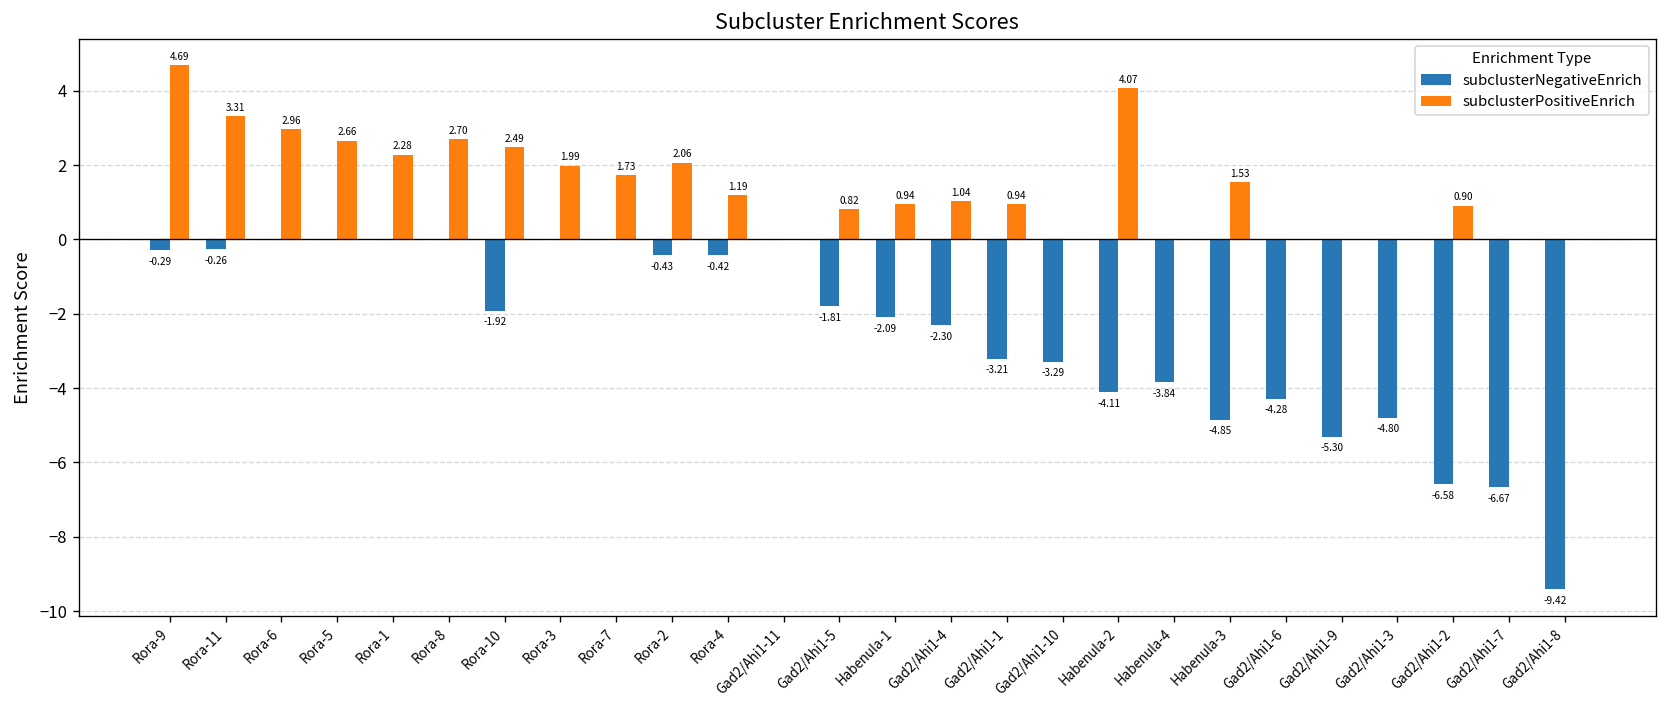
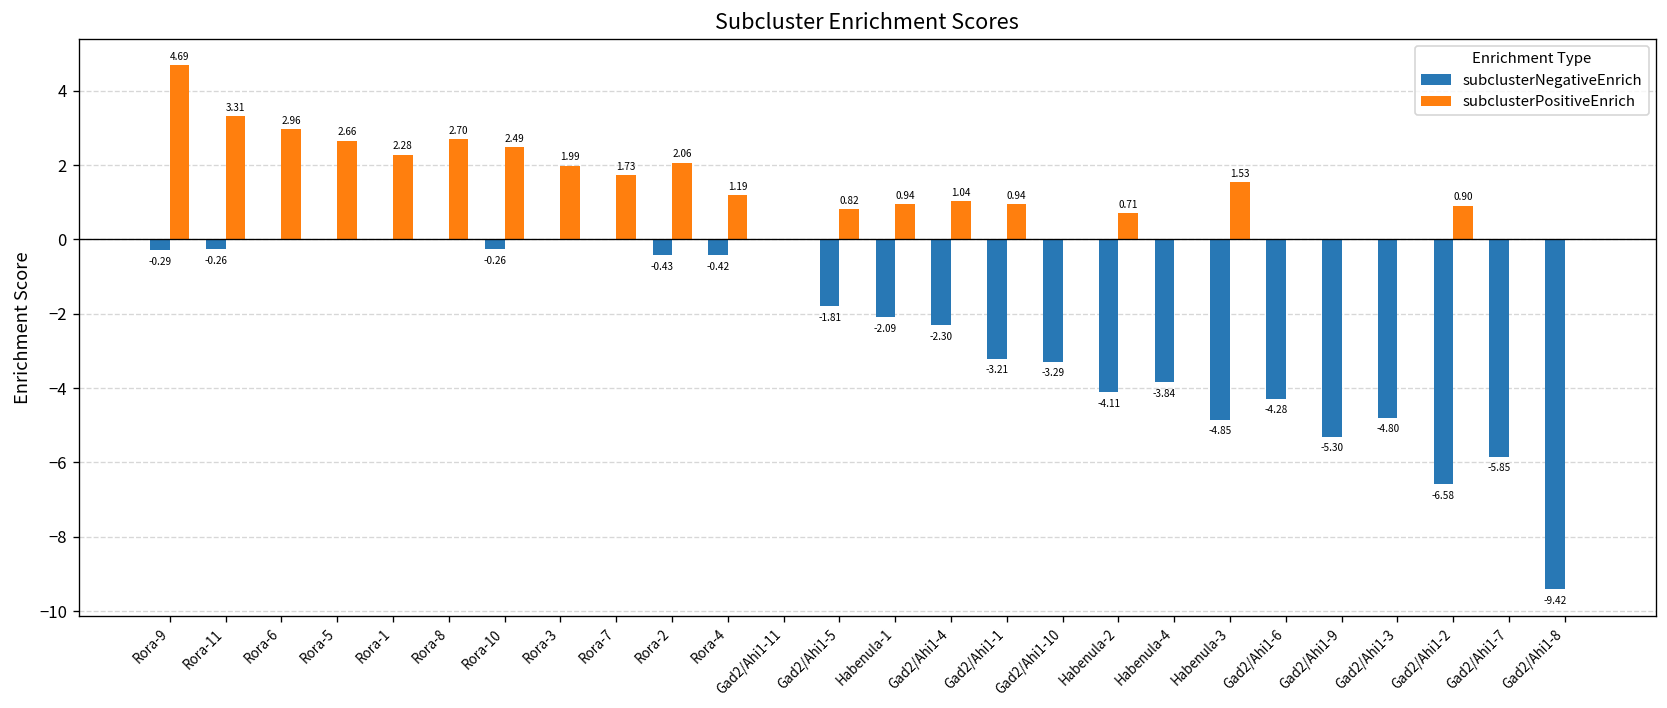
  {
    "subclusterNegativeEnrich": {
      "Rora-9": -0.29,
      "Rora-11": -0.26,
-     "Rora-10": -1.92,
+     "Rora-10": -0.26,
      "Rora-2": -0.43,
      "Rora-4": -0.42,
      "Gad2/Ahi1-5": -1.81,
      "Habenula-1": -2.09,
      "Gad2/Ahi1-4": -2.30,
      "Gad2/Ahi1-1": -3.21,
      "Gad2/Ahi1-10": -3.29,
      "Habenula-2": -4.11,
      "Habenula-4": -3.84,
      "Habenula-3": -4.85,
      "Gad2/Ahi1-6": -4.28,
      "Gad2/Ahi1-9": -5.30,
      "Gad2/Ahi1-3": -4.80,
      "Gad2/Ahi1-2": -6.58,
-     "Gad2/Ahi1-7": -6.67,
+     "Gad2/Ahi1-7": -5.85,
      "Gad2/Ahi1-8": -9.42
    },
    "subclusterPositiveEnrich": {
      "Rora-9": 4.69,
      "Rora-11": 3.31,
      "Rora-6": 2.96,
      "Rora-5": 2.66,
      "Rora-1": 2.28,
      "Rora-8": 2.70,
      "Rora-10": 2.49,
      "Rora-3": 1.99,
      "Rora-7": 1.73,
      "Rora-2": 2.06,
      "Rora-4": 1.19,
      "Gad2/Ahi1-5": 0.82,
      "Habenula-1": 0.94,
      "Gad2/Ahi1-4": 1.04,
      "Gad2/Ahi1-1": 0.94,
-     "Habenula-2": 4.07,
+     "Habenula-2": 0.71,
      "Habenula-3": 1.53,
      "Gad2/Ahi1-2": 0.90
    }
  }
